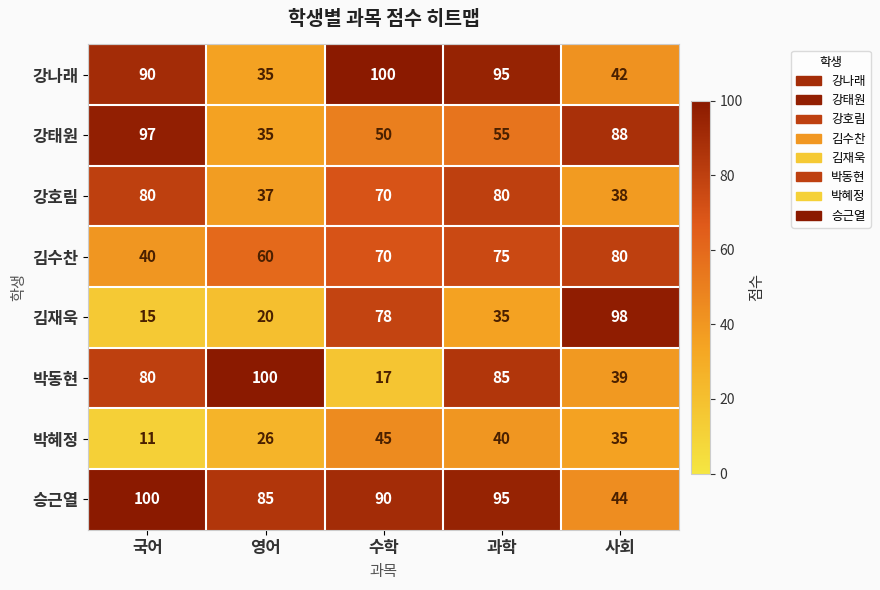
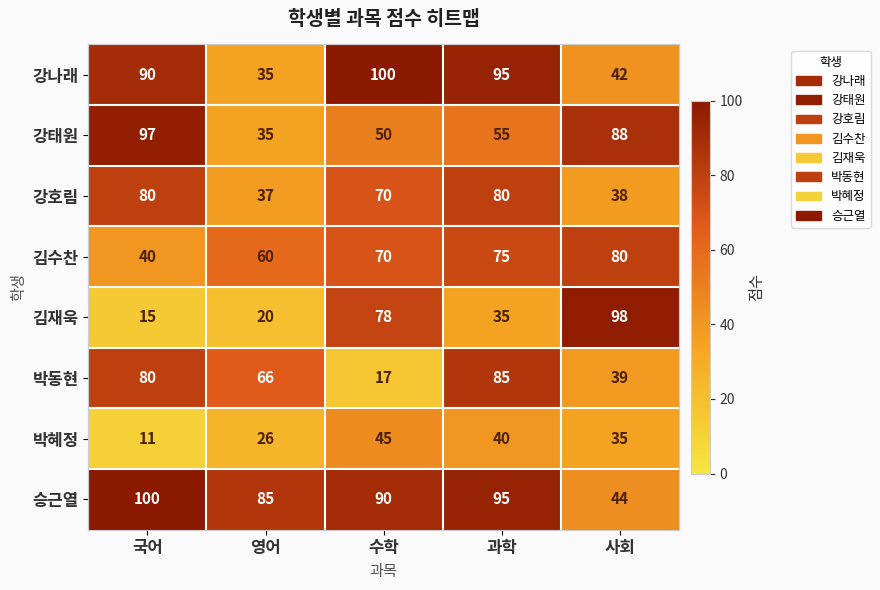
  {
    "강나래": {
      "국어": 90,
      "영어": 35,
      "수학": 100,
      "과학": 95,
      "사회": 42
    },
    "강태원": {
      "국어": 97,
      "영어": 35,
      "수학": 50,
      "과학": 55,
      "사회": 88
    },
    "강호림": {
      "국어": 80,
      "영어": 37,
      "수학": 70,
      "과학": 80,
      "사회": 38
    },
    "김수찬": {
      "국어": 40,
      "영어": 60,
      "수학": 70,
      "과학": 75,
      "사회": 80
    },
    "김재욱": {
      "국어": 15,
      "영어": 20,
      "수학": 78,
      "과학": 35,
      "사회": 98
    },
    "박동현": {
      "국어": 80,
-     "영어": 100,
+     "영어": 66,
      "수학": 17,
      "과학": 85,
      "사회": 39
    },
    "박혜정": {
      "국어": 11,
      "영어": 26,
      "수학": 45,
      "과학": 40,
      "사회": 35
    },
    "승근열": {
      "국어": 100,
      "영어": 85,
      "수학": 90,
      "과학": 95,
      "사회": 44
    }
  }
